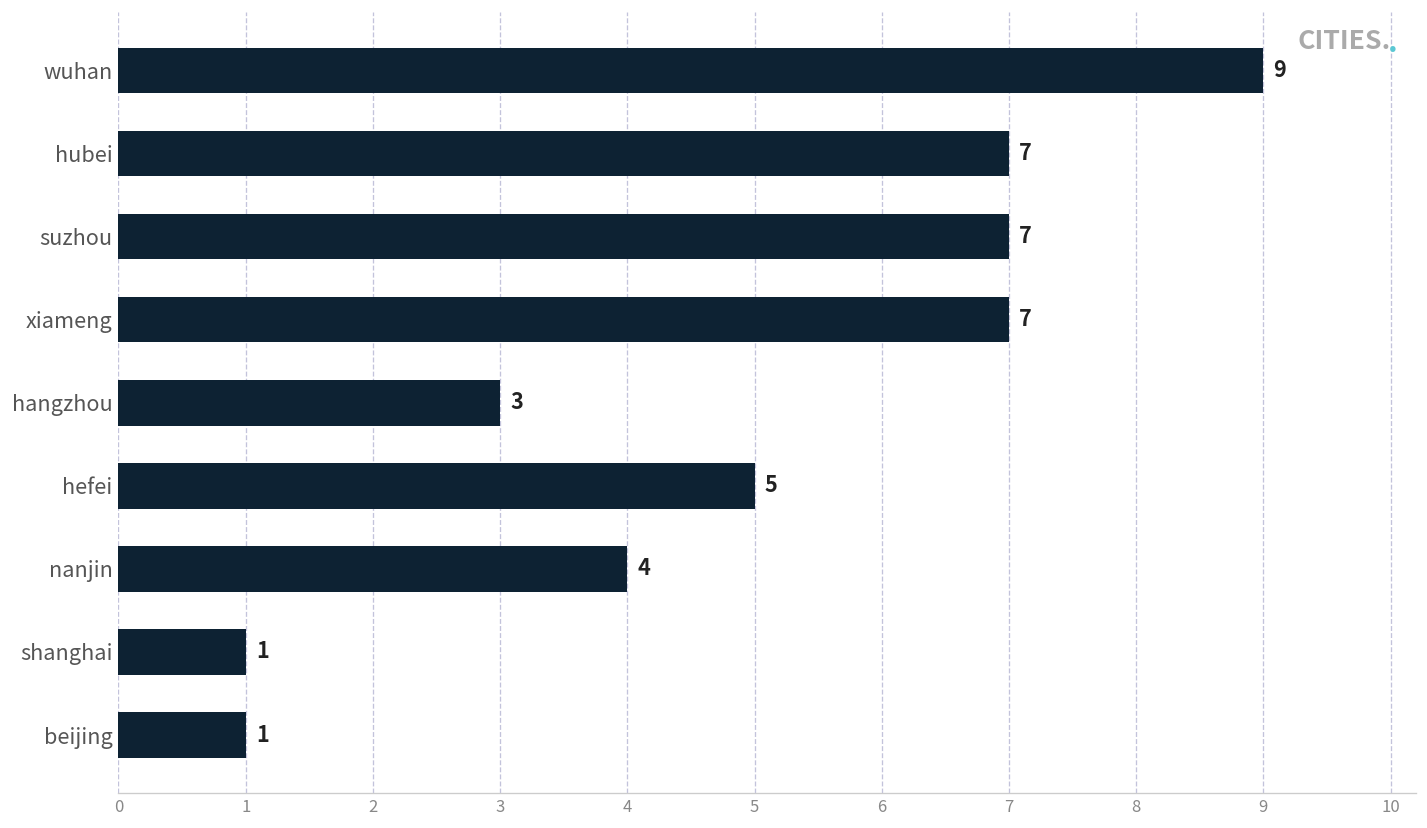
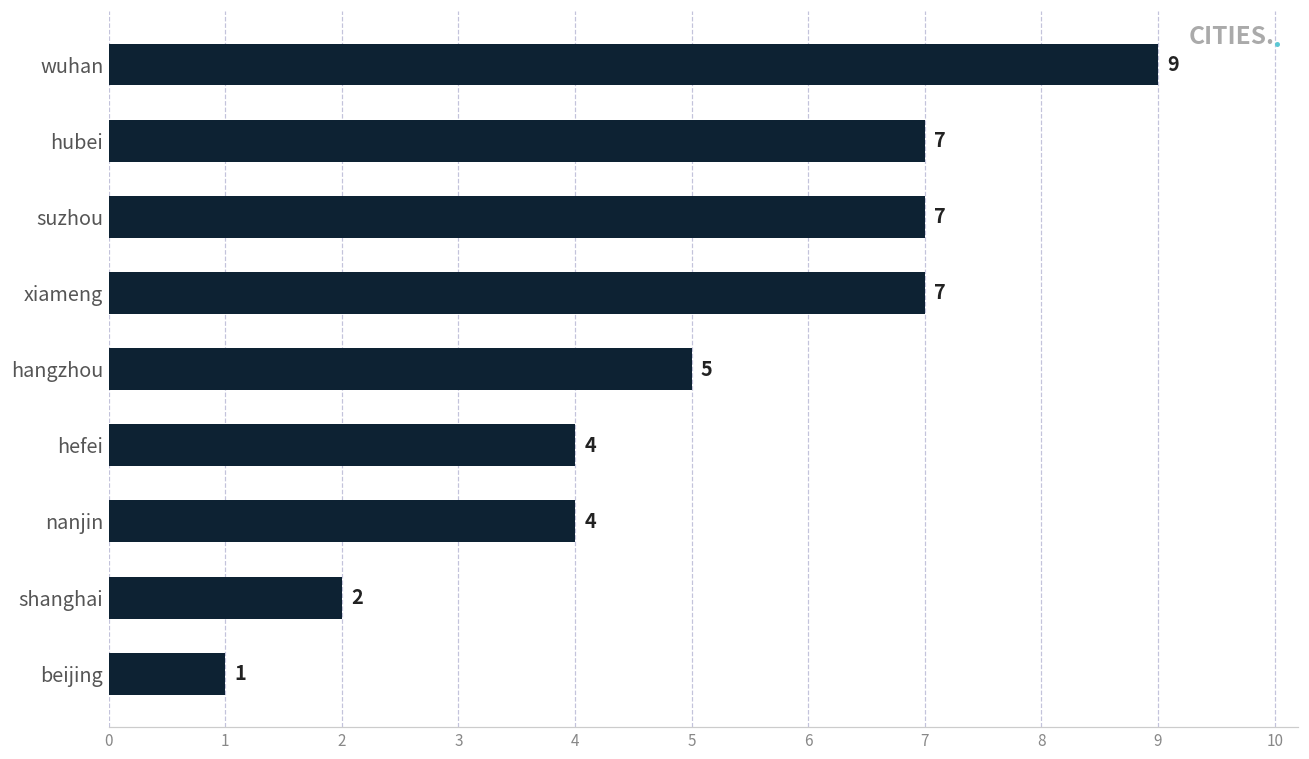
  {
    "wuhan": 9,
    "hubei": 7,
    "suzhou": 7,
    "xiameng": 7,
-   "hangzhou": 3,
-   "hefei": 5,
+   "hangzhou": 5,
+   "hefei": 4,
    "nanjin": 4,
-   "shanghai": 1,
+   "shanghai": 2,
    "beijing": 1
  }
